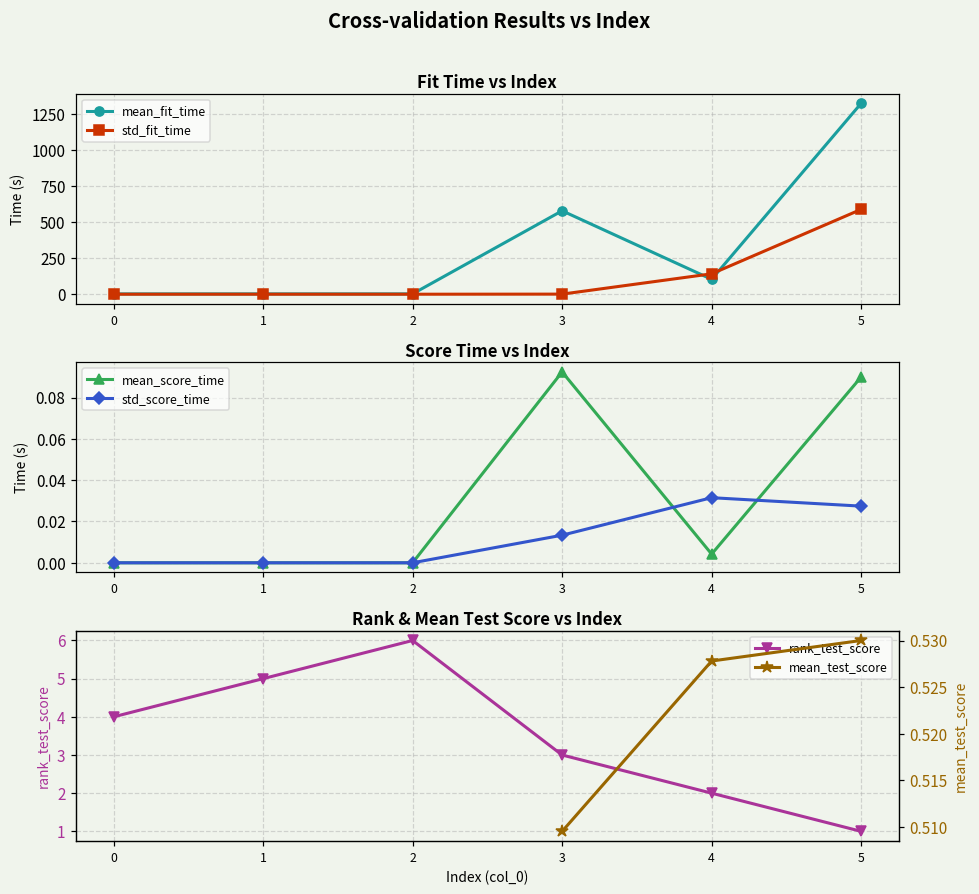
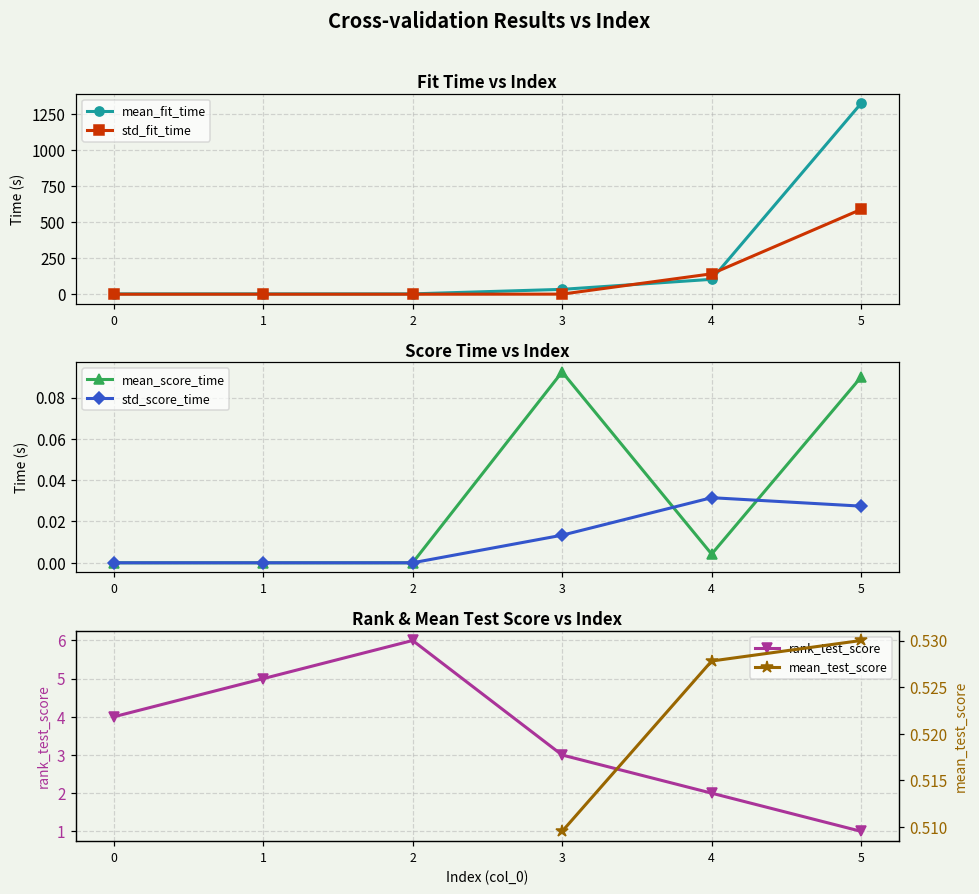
  {
    "Fit Time vs Index": {
      "mean_fit_time": {
-       "3": 580,
+       "3": 30,
        "4": 100,
        "5": 1320
      },
      "std_fit_time": {
        "3": 0,
        "4": 140,
        "5": 590
      }
    },
    "Score Time vs Index": {
      "mean_score_time": {
        "3": 0.092,
        "4": 0.004,
        "5": 0.090
      },
      "std_score_time": {
        "3": 0.013,
        "4": 0.032,
        "5": 0.027
      }
    }
  }
